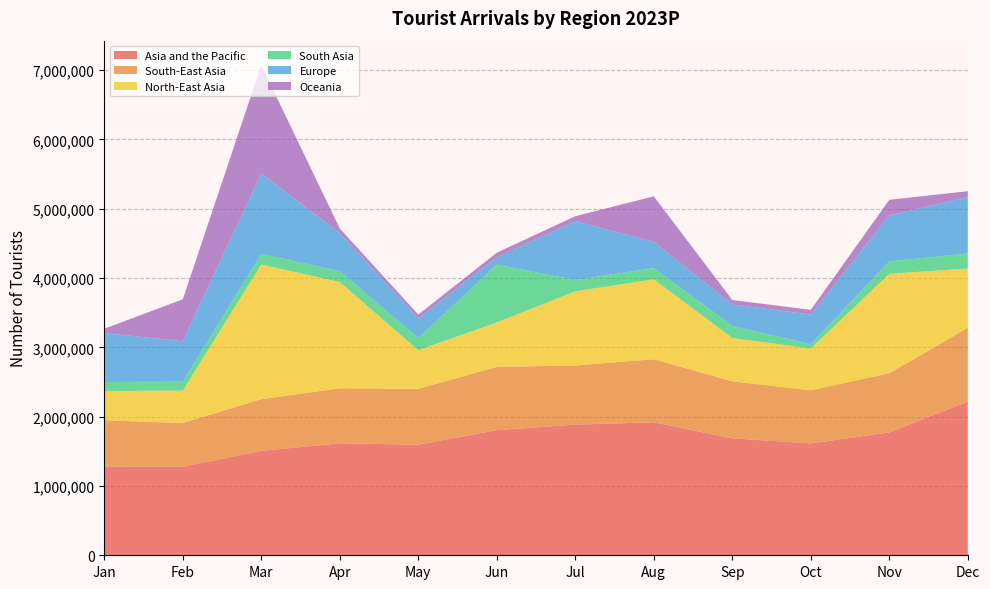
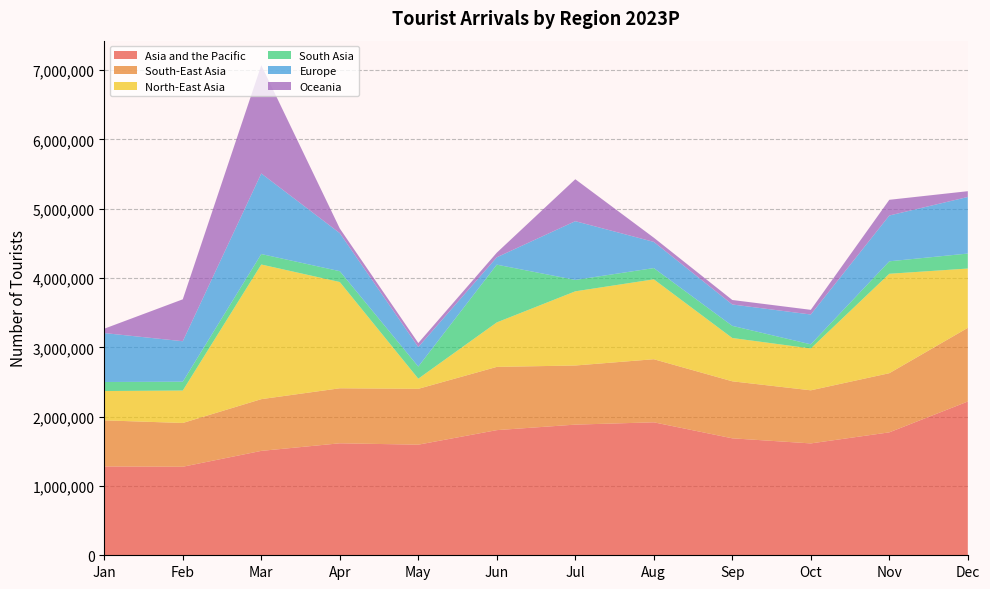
  {
    "North-East Asia": {
      "Jan": "400,000",
      "Feb": "500,000",
      "Mar": "1,900,000",
      "Apr": "1,500,000",
-     "May": "600,000",
+     "May": "100,000",
      "Jun": "600,000",
      "Jul": "1,100,000",
      "Aug": "1,200,000",
      "Sep": "600,000",
      "Oct": "600,000",
      "Nov": "1,400,000",
      "Dec": "900,000"
    },
    "South Asia": {
      "Jan": "100,000",
      "Feb": "100,000",
      "Mar": "200,000",
      "Apr": "200,000",
      "May": "200,000",
      "Jun": "800,000",
      "Jul": "200,000",
      "Aug": "200,000",
      "Sep": "200,000",
      "Oct": "100,000",
      "Nov": "200,000",
      "Dec": "200,000"
    },
    "Europe": {
      "Jan": "700,000",
      "Feb": "600,000",
      "Mar": "1,200,000",
      "Apr": "500,000",
      "May": "300,000",
      "Jun": "100,000",
      "Jul": "800,000",
      "Aug": "400,000",
      "Sep": "300,000",
      "Oct": "400,000",
      "Nov": "700,000",
      "Dec": "800,000"
    },
    "Oceania": {
      "Jan": "100,000",
      "Feb": "600,000",
      "Apr": "100,000",
      "May": "100,000",
      "Jun": "100,000",
-     "Jul": "100,000",
-     "Aug": "700,000",
+     "Jul": "600,000",
+     "Aug": "100,000",
      "Sep": "100,000",
      "Oct": "100,000",
      "Nov": "200,000",
      "Dec": "100,000"
    }
  }
